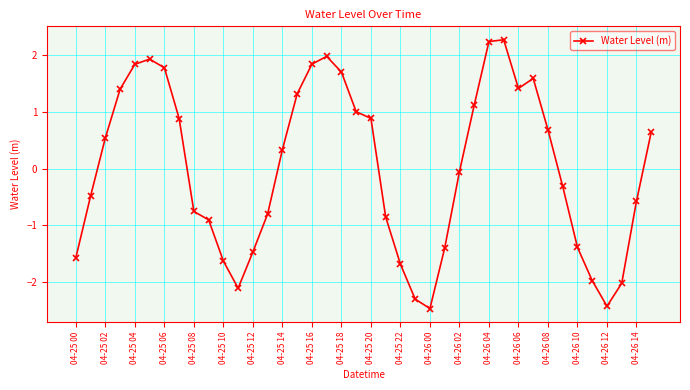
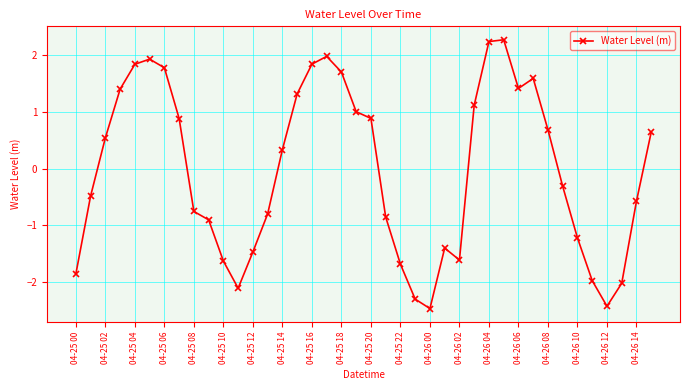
  {
-   "04-25 00": -1.6,
+   "04-25 00": -1.9,
    "04-25 02": 0.5,
    "04-25 04": 1.8,
    "04-25 06": 1.8,
    "04-25 08": -0.8,
    "04-25 10": -1.6,
    "04-25 12": -1.5,
    "04-25 14": 0.3,
    "04-25 16": 1.8,
    "04-25 18": 1.7,
    "04-25 20": 0.9,
    "04-25 22": -1.7,
    "04-26 00": -2.5,
-   "04-26 02": -0.1,
+   "04-26 02": -1.6,
    "04-26 04": 2.2,
    "04-26 06": 1.4,
    "04-26 08": 0.7,
-   "04-26 10": -1.4,
+   "04-26 10": -1.2,
    "04-26 12": -2.4,
    "04-26 14": -0.6
  }
